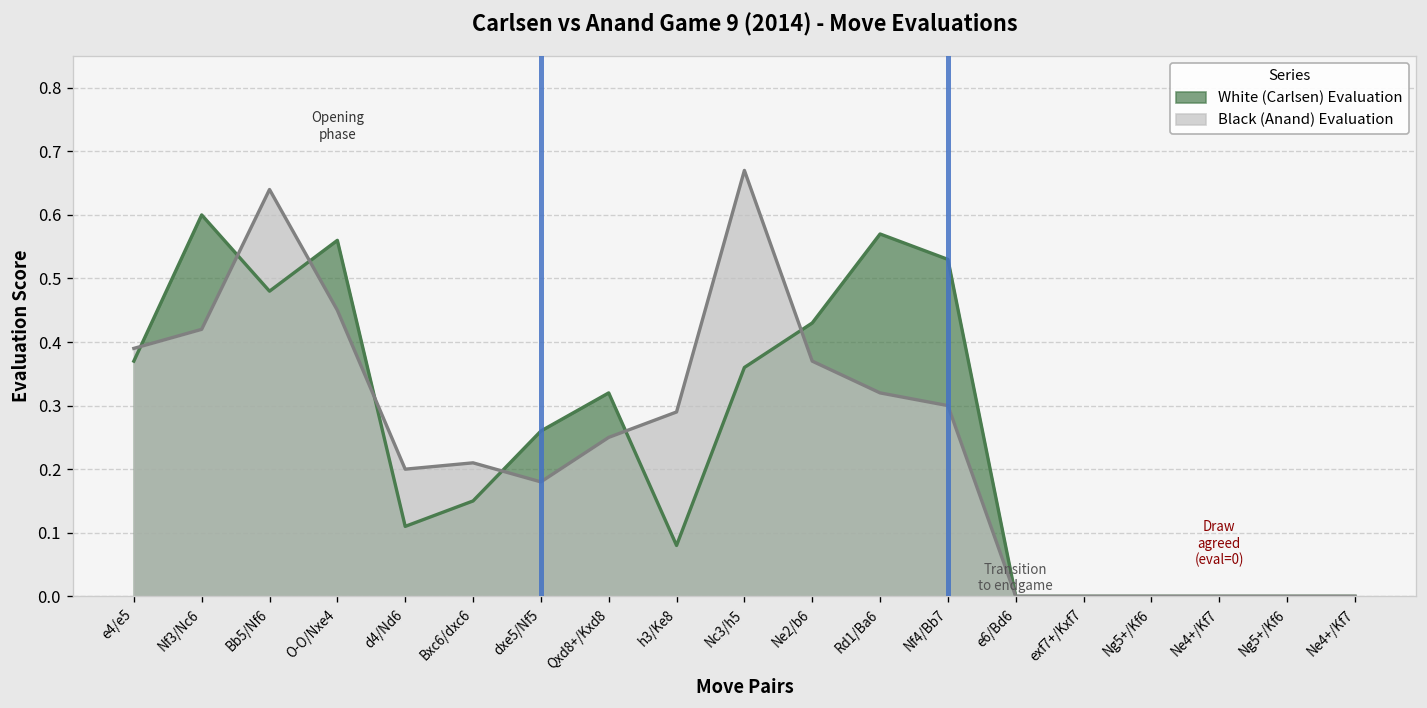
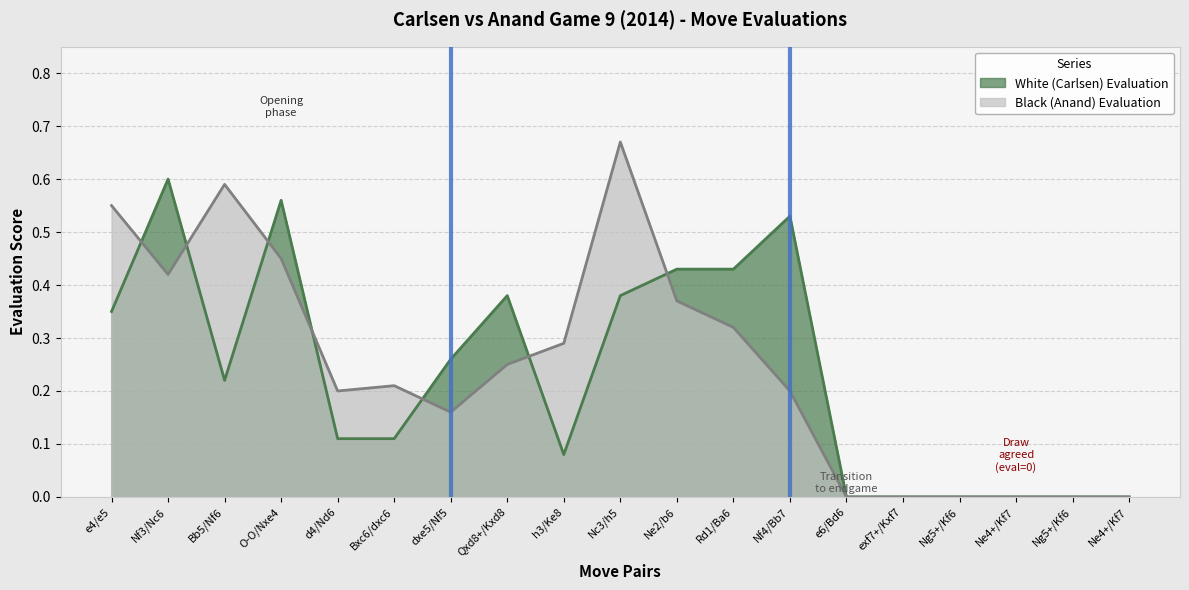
  {
    "White (Carlsen) Evaluation": {
-     "e4/e5": 0.37,
+     "e4/e5": 0.35,
      "Nf3/Nc6": 0.60,
-     "Bb5/Nf6": 0.48,
+     "Bb5/Nf6": 0.22,
      "O-O/Nxe4": 0.56,
      "d4/Nd6": 0.11,
-     "Bxc6/dxc6": 0.15,
+     "Bxc6/dxc6": 0.11,
      "dxe5/Nf5": 0.26,
-     "Qxd8+/Kxd8": 0.32,
+     "Qxd8+/Kxd8": 0.38,
      "h3/Ke8": 0.08,
-     "Nc3/h5": 0.36,
+     "Nc3/h5": 0.38,
      "Ne2/b6": 0.43,
-     "Rd1/Ba6": 0.57,
+     "Rd1/Ba6": 0.43,
      "Nf4/Bb7": 0.53
    },
    "Black (Anand) Evaluation": {
-     "e4/e5": 0.39,
+     "e4/e5": 0.55,
      "Nf3/Nc6": 0.42,
-     "Bb5/Nf6": 0.64,
+     "Bb5/Nf6": 0.59,
      "O-O/Nxe4": 0.45,
      "d4/Nd6": 0.20,
      "Bxc6/dxc6": 0.21,
-     "dxe5/Nf5": 0.18,
+     "dxe5/Nf5": 0.16,
      "Qxd8+/Kxd8": 0.25,
      "h3/Ke8": 0.29,
      "Nc3/h5": 0.67,
      "Ne2/b6": 0.37,
      "Rd1/Ba6": 0.32,
-     "Nf4/Bb7": 0.3
+     "Nf4/Bb7": 0.2
    }
  }
